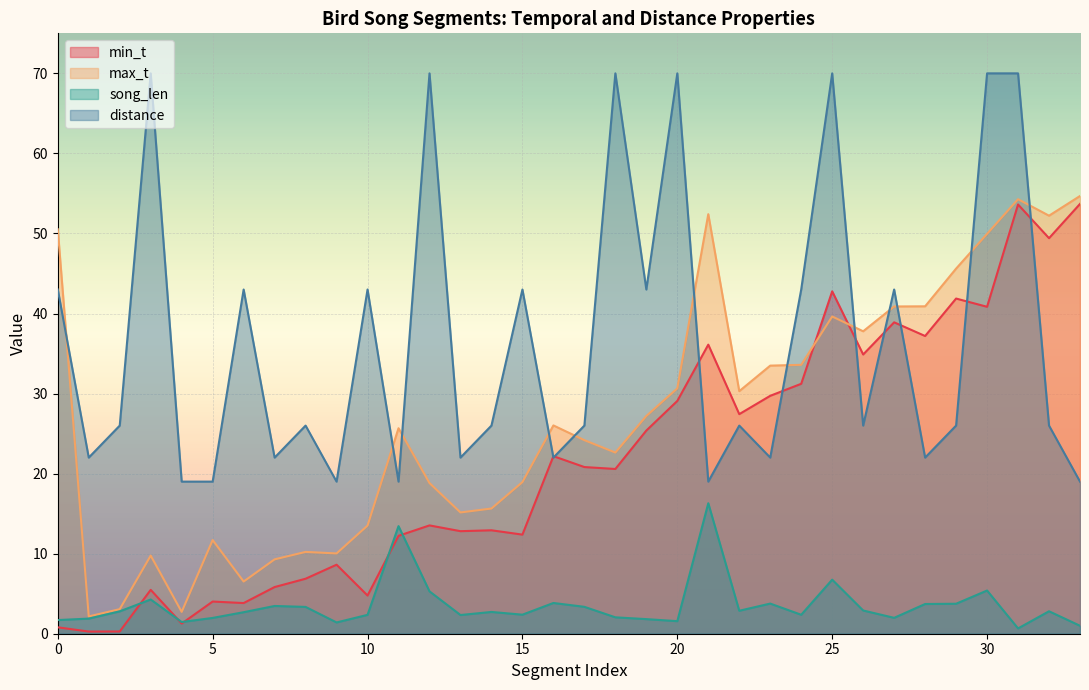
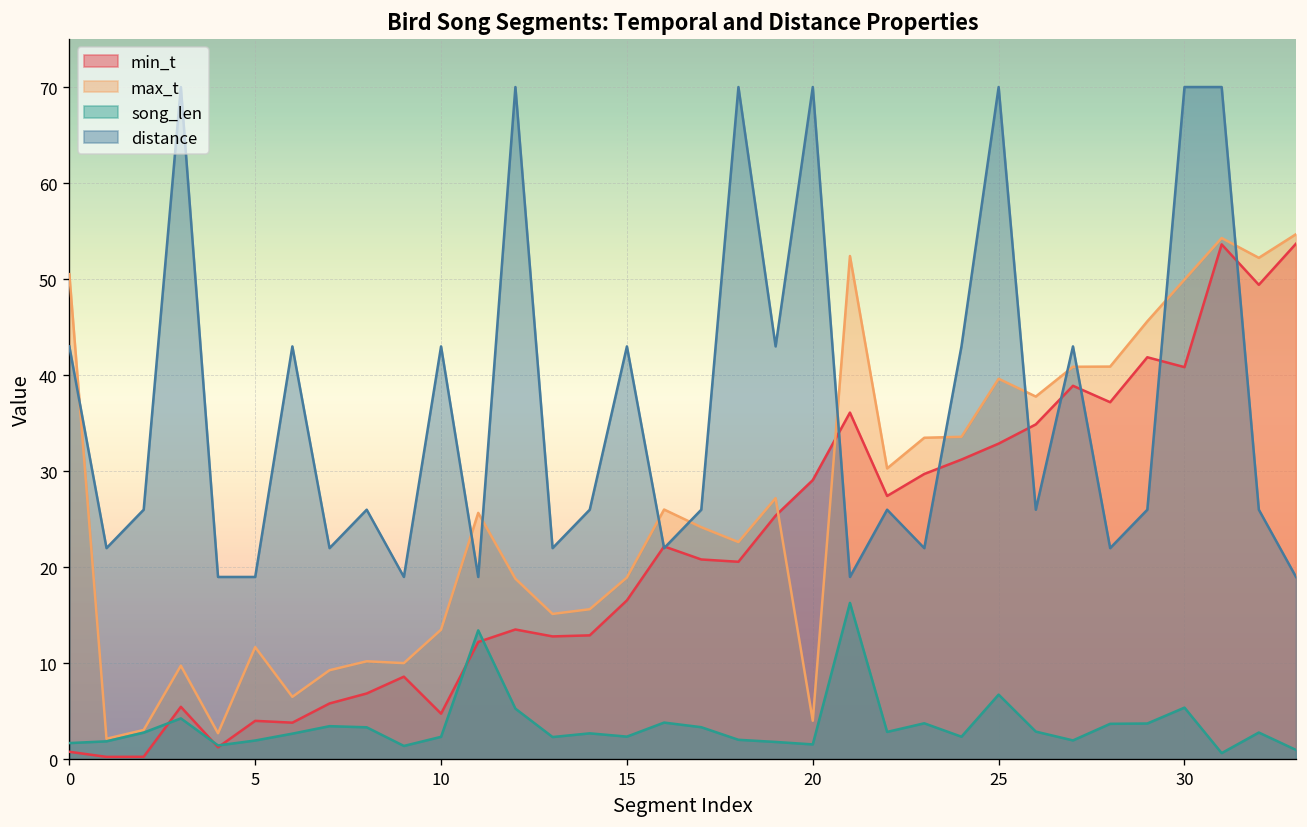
  {
    "min_t": {
      "0": 1,
      "5": 4,
      "10": 5,
-     "15": 12,
+     "15": 17,
      "20": 29,
-     "25": 43,
+     "25": 33,
      "30": 41
    },
    "max_t": {
      "0": 51,
      "5": 12,
      "10": 14,
      "15": 19,
-     "20": 31,
+     "20": 4,
      "25": 40,
      "30": 50
    }
  }
